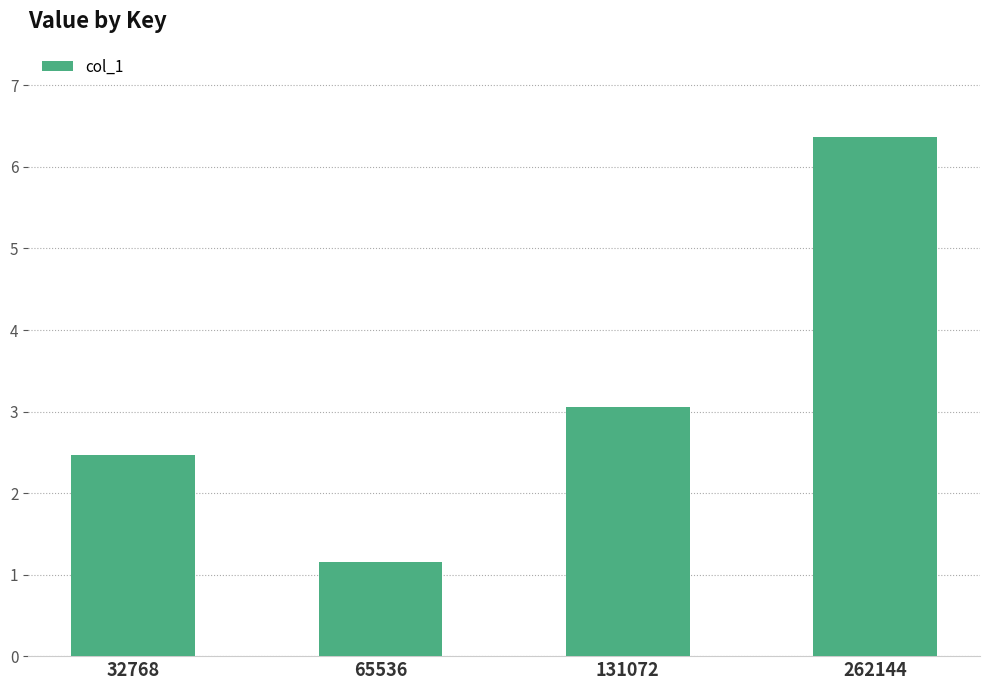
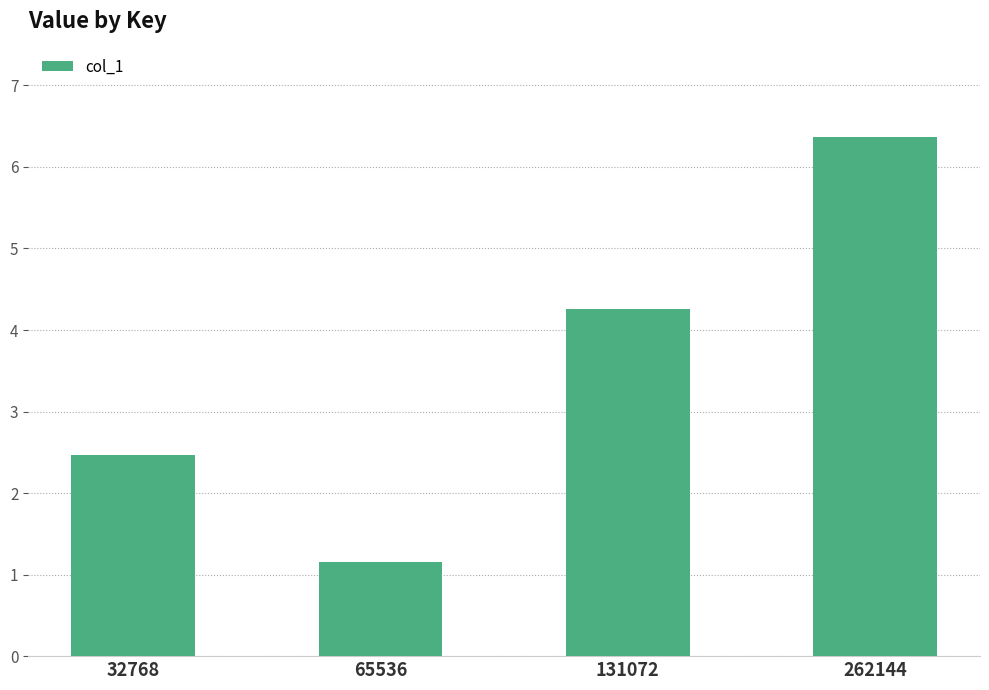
  {
    "32768": 2.5,
    "65536": 1.2,
-   "131072": 3.1,
+   "131072": 4.3,
    "262144": 6.4
  }
